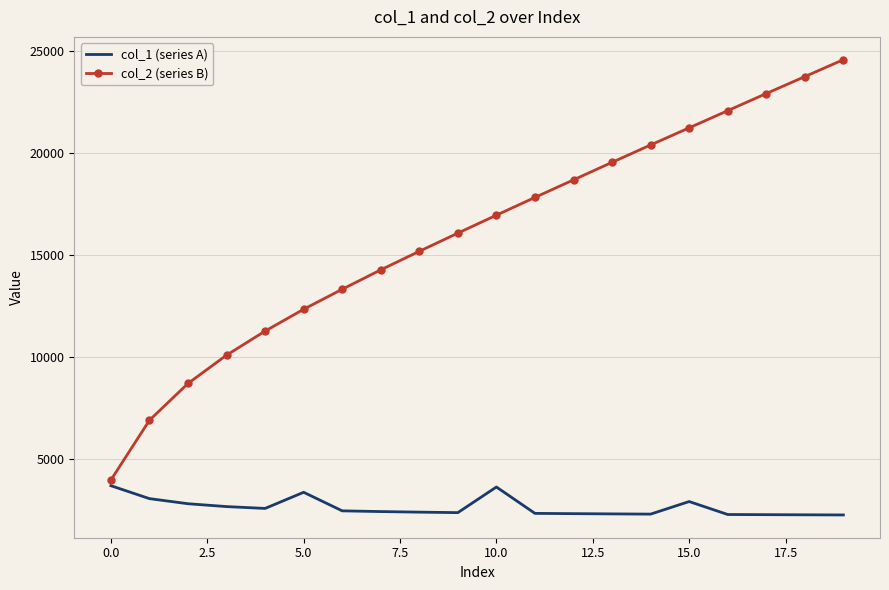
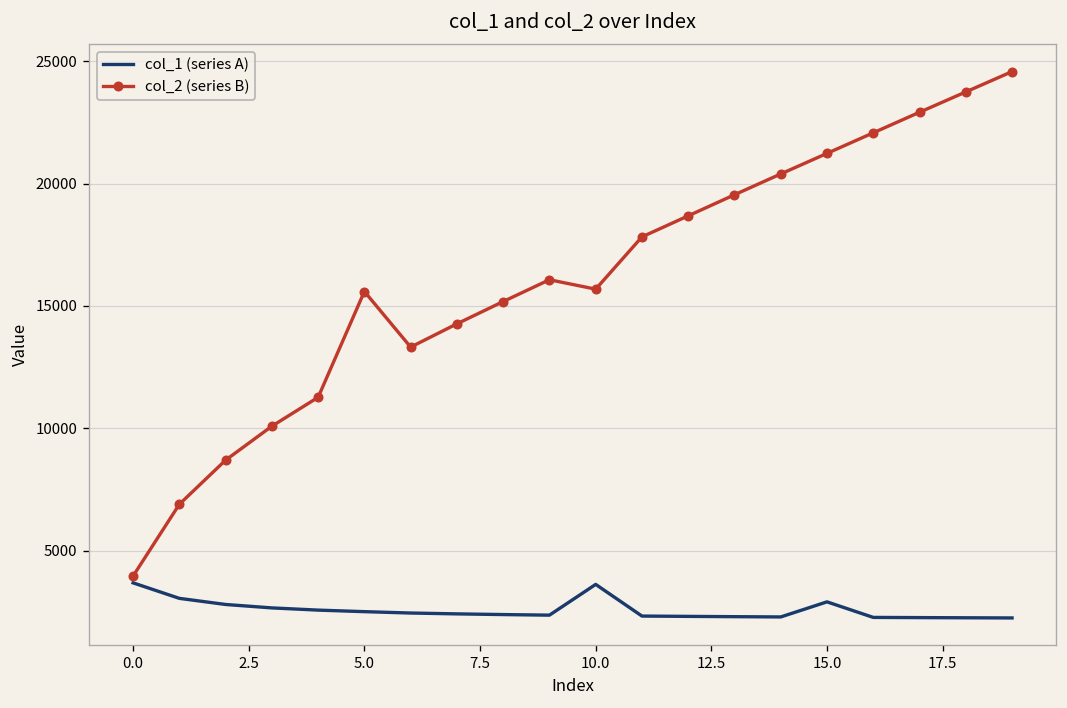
  {
    "col_1 (series A)": {
      "0.0": 3700,
-     "5.0": 3400,
+     "5.0": 2500,
      "10.0": 3600,
      "15.0": 2900
    },
    "col_2 (series B)": {
      "0.0": 4000,
-     "5.0": 12300,
-     "10.0": 17000,
+     "5.0": 15600,
+     "10.0": 15700,
      "15.0": 21200
    }
  }
